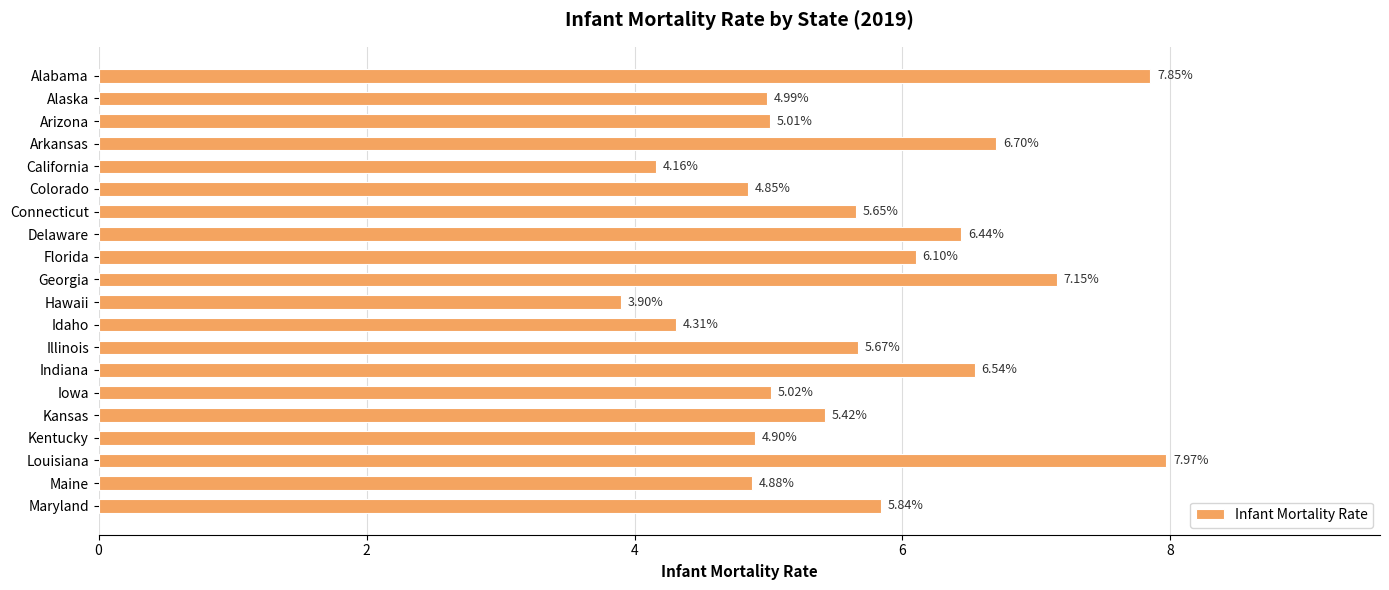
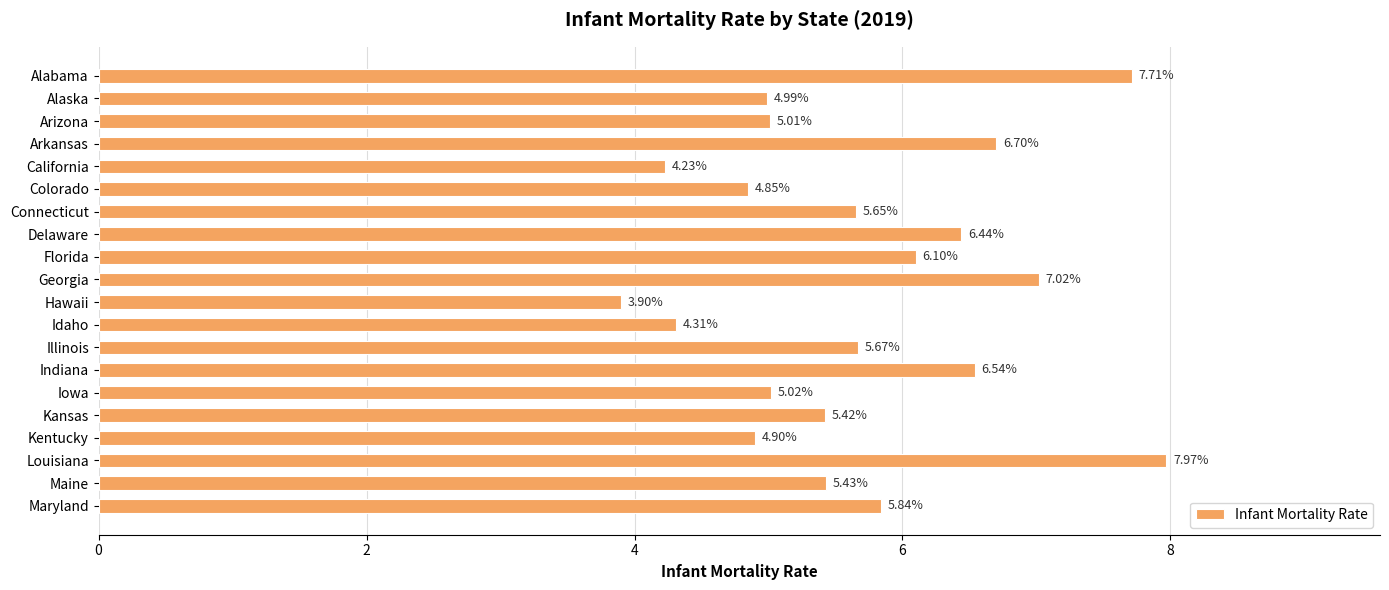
  {
-   "Alabama": "7.85%",
+   "Alabama": "7.71%",
    "Alaska": "4.99%",
    "Arizona": "5.01%",
    "Arkansas": "6.70%",
-   "California": "4.16%",
+   "California": "4.23%",
    "Colorado": "4.85%",
    "Connecticut": "5.65%",
    "Delaware": "6.44%",
    "Florida": "6.10%",
-   "Georgia": "7.15%",
+   "Georgia": "7.02%",
    "Hawaii": "3.90%",
    "Idaho": "4.31%",
    "Illinois": "5.67%",
    "Indiana": "6.54%",
    "Iowa": "5.02%",
    "Kansas": "5.42%",
    "Kentucky": "4.90%",
    "Louisiana": "7.97%",
-   "Maine": "4.88%",
+   "Maine": "5.43%",
    "Maryland": "5.84%"
  }
